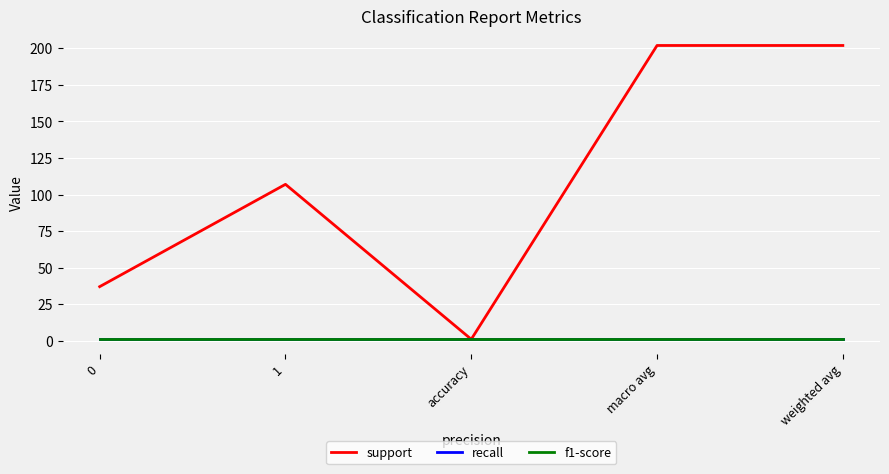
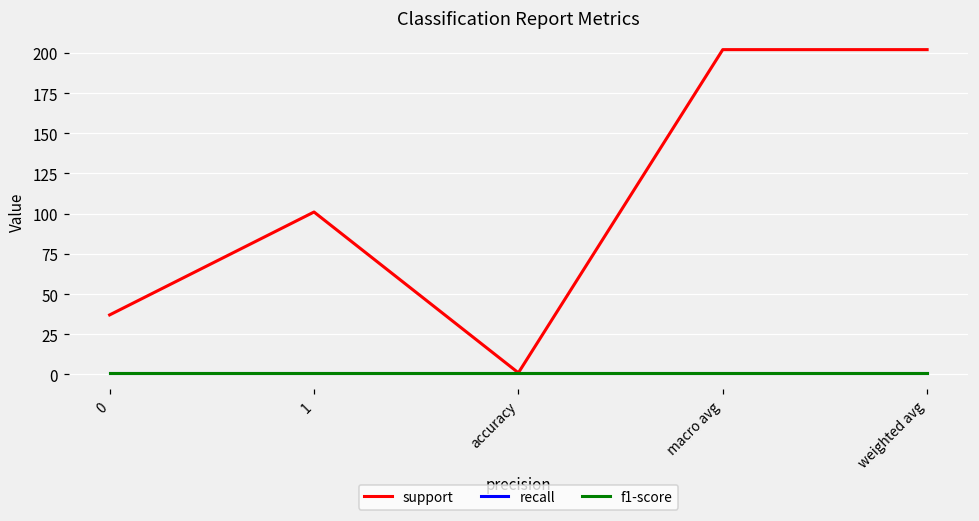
  {
    "support": {
      "0": 37,
-     "1": 107,
+     "1": 101,
      "macro avg": 202,
      "weighted avg": 202
    },
    "f1-score": {
      "0": 1,
      "1": 1,
      "macro avg": 1,
      "weighted avg": 1
    }
  }
